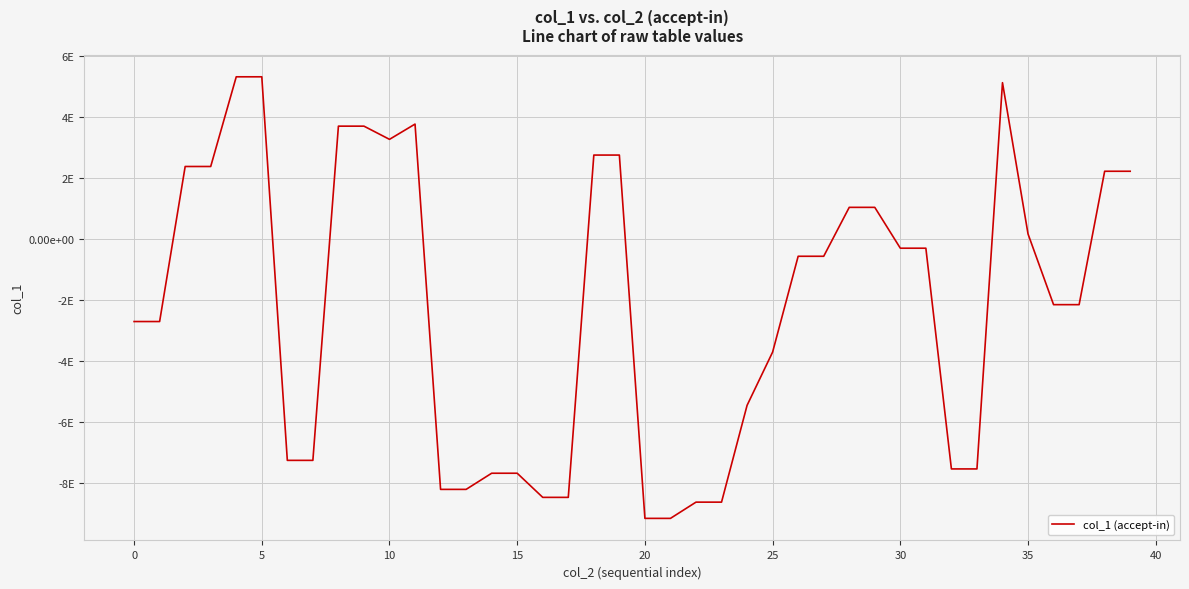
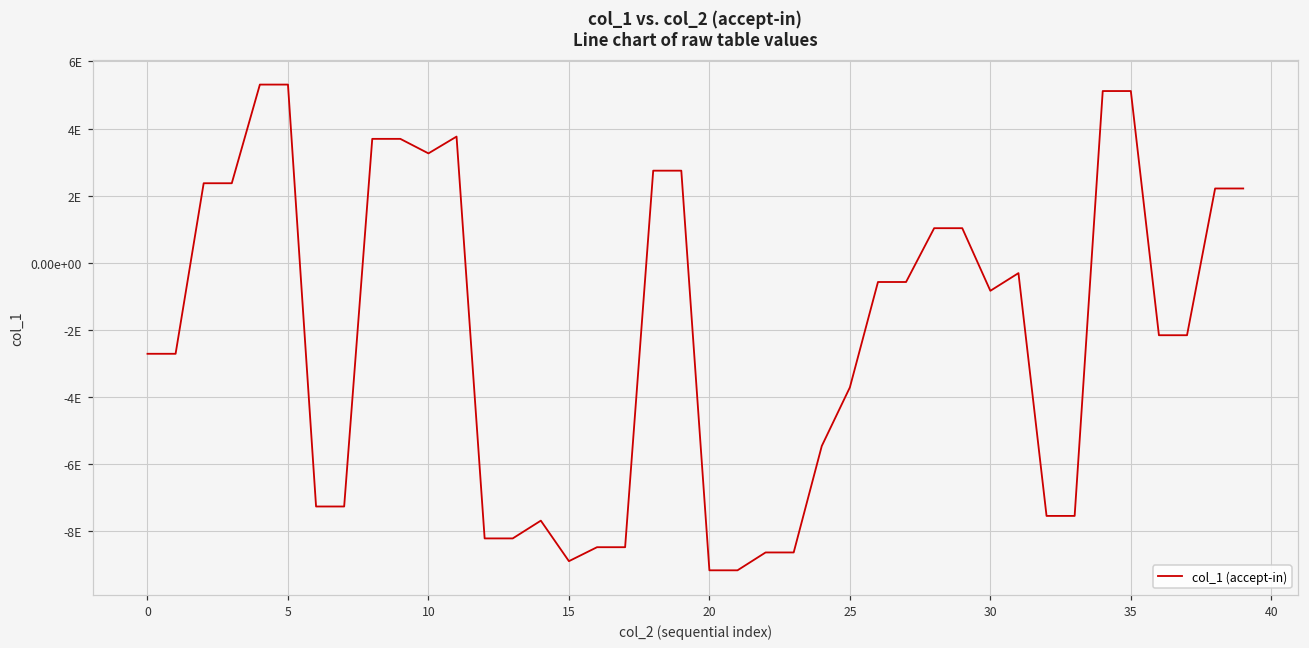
  {
    "0": "-2.7E",
    "5": "5.3E",
    "10": "3.3E",
-   "15": "-7.7E",
+   "15": "-8.9E",
    "20": "-9.2E",
    "25": "-3.7E",
-   "30": "-0.3E",
-   "35": "0.2E"
+   "30": "-0.8E",
+   "35": "5.1E"
  }
